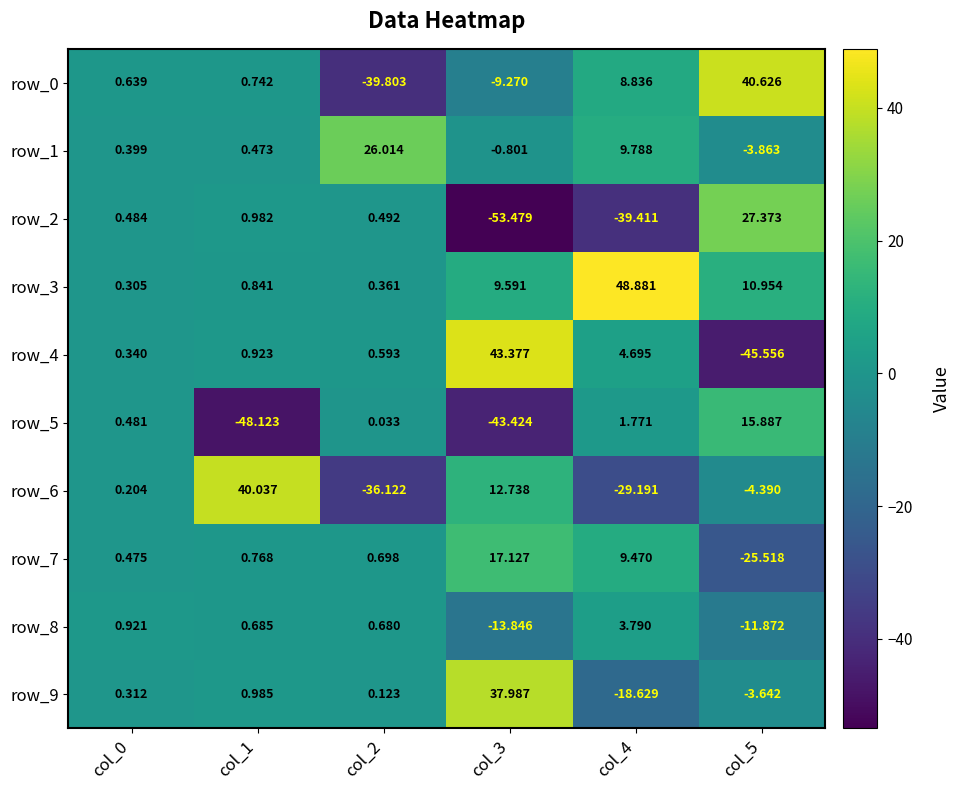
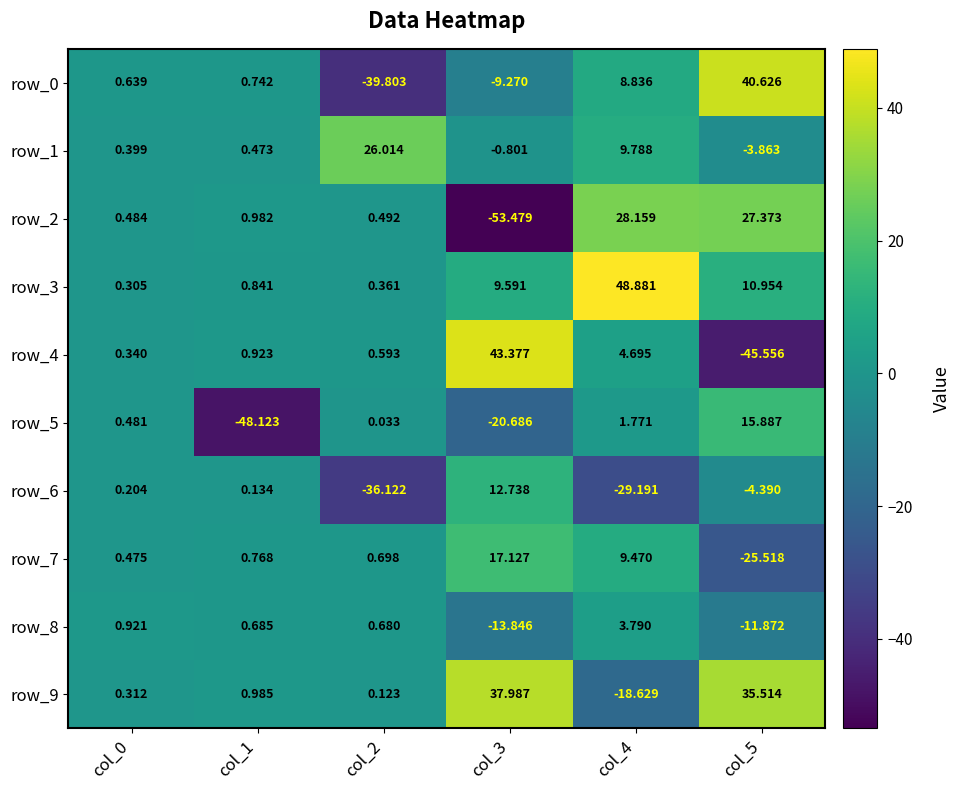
  {
    "row_0": {
      "col_0": 0.639,
      "col_1": 0.742,
      "col_2": -39.803,
      "col_3": -9.270,
      "col_4": 8.836,
      "col_5": 40.626
    },
    "row_1": {
      "col_0": 0.399,
      "col_1": 0.473,
      "col_2": 26.014,
      "col_3": -0.801,
      "col_4": 9.788,
      "col_5": -3.863
    },
    "row_2": {
      "col_0": 0.484,
      "col_1": 0.982,
      "col_2": 0.492,
      "col_3": -53.479,
-     "col_4": -39.411,
+     "col_4": 28.159,
      "col_5": 27.373
    },
    "row_3": {
      "col_0": 0.305,
      "col_1": 0.841,
      "col_2": 0.361,
      "col_3": 9.591,
      "col_4": 48.881,
      "col_5": 10.954
    },
    "row_4": {
      "col_0": 0.340,
      "col_1": 0.923,
      "col_2": 0.593,
      "col_3": 43.377,
      "col_4": 4.695,
      "col_5": -45.556
    },
    "row_5": {
      "col_0": 0.481,
      "col_1": -48.123,
      "col_2": 0.033,
-     "col_3": -43.424,
+     "col_3": -20.686,
      "col_4": 1.771,
      "col_5": 15.887
    },
    "row_6": {
      "col_0": 0.204,
-     "col_1": 40.037,
+     "col_1": 0.134,
      "col_2": -36.122,
      "col_3": 12.738,
      "col_4": -29.191,
      "col_5": -4.390
    },
    "row_7": {
      "col_0": 0.475,
      "col_1": 0.768,
      "col_2": 0.698,
      "col_3": 17.127,
      "col_4": 9.470,
      "col_5": -25.518
    },
    "row_8": {
      "col_0": 0.921,
      "col_1": 0.685,
      "col_2": 0.680,
      "col_3": -13.846,
      "col_4": 3.790,
      "col_5": -11.872
    },
    "row_9": {
      "col_0": 0.312,
      "col_1": 0.985,
      "col_2": 0.123,
      "col_3": 37.987,
      "col_4": -18.629,
-     "col_5": -3.642
+     "col_5": 35.514
    }
  }
